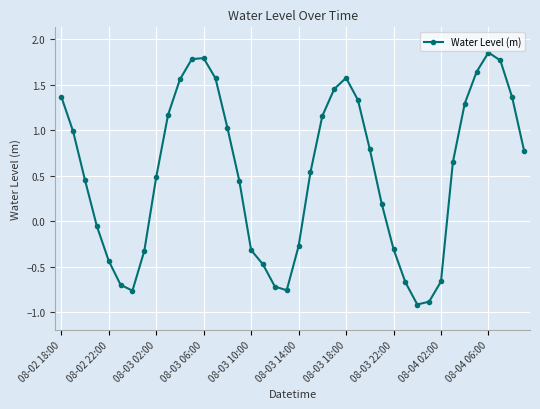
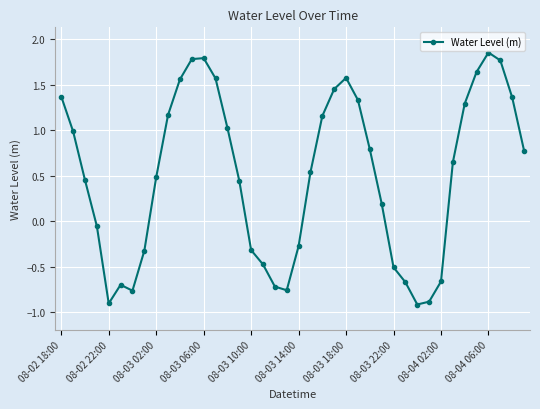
  {
    "08-02 18:00": 1.4,
-   "08-02 22:00": -0.4,
+   "08-02 22:00": -0.9,
    "08-03 02:00": 0.5,
    "08-03 06:00": 1.8,
    "08-03 10:00": -0.3,
    "08-03 14:00": -0.3,
    "08-03 18:00": 1.6,
-   "08-03 22:00": -0.3,
+   "08-03 22:00": -0.5,
    "08-04 02:00": -0.7,
    "08-04 06:00": 1.9
  }
